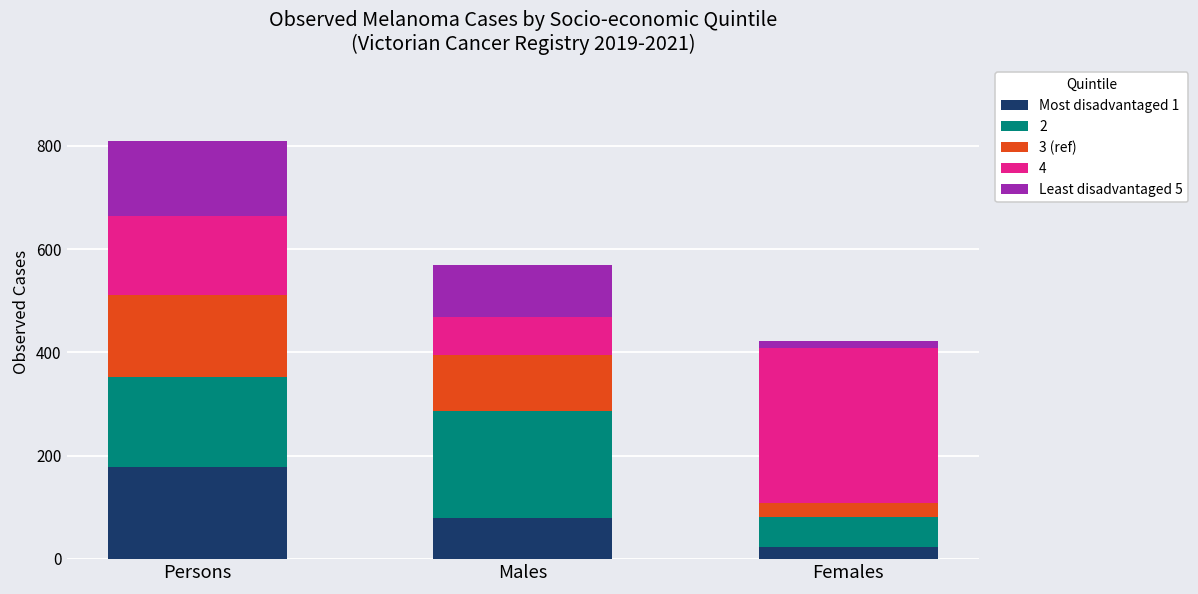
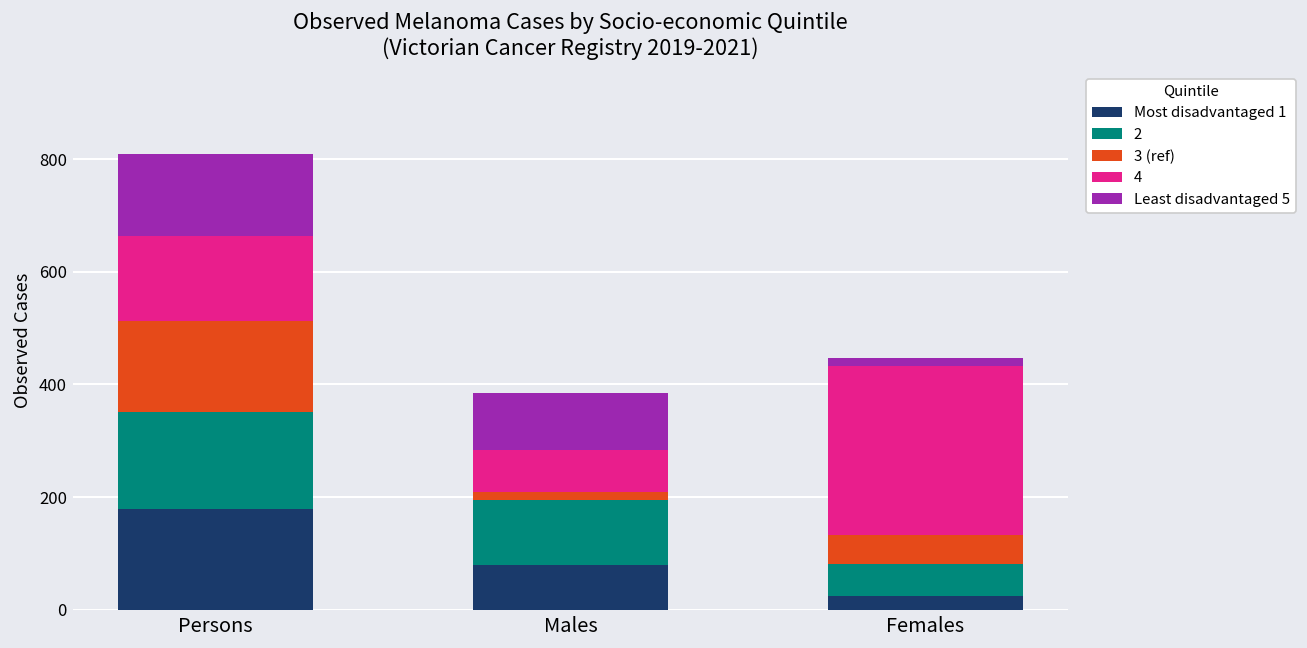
  {
    "Most disadvantaged 1": {
      "Persons": 180,
      "Males": 80,
      "Females": 20
    },
    "2": {
      "Persons": 170,
-     "Males": 210,
+     "Males": 120,
      "Females": 60
    },
    "3 (ref)": {
      "Persons": 160,
-     "Males": 110,
-     "Females": 30
+     "Males": 10,
+     "Females": 50
    },
    "4": {
      "Persons": 150,
      "Males": 70,
      "Females": 300
    },
    "Least disadvantaged 5": {
      "Persons": 150,
      "Males": 100,
      "Females": 10
    }
  }
